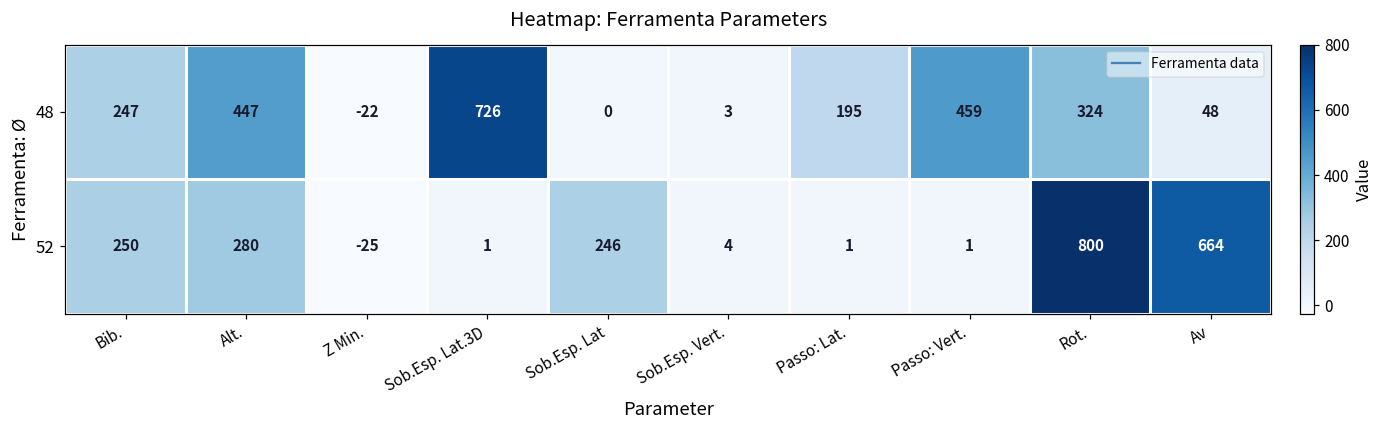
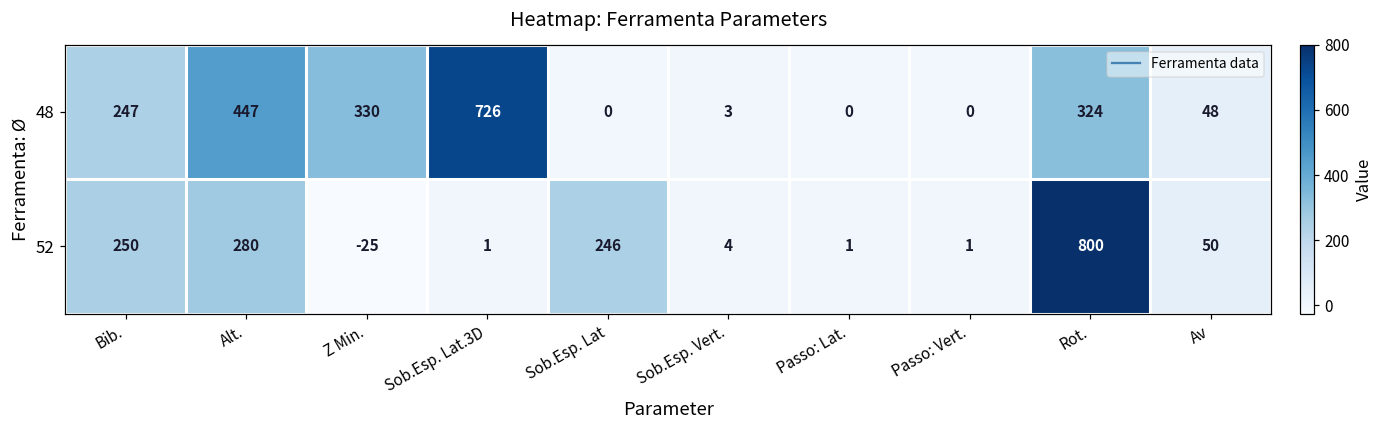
  {
    "48": {
      "Bib.": 247,
      "Alt.": 447,
-     "Z Min.": -22,
+     "Z Min.": 330,
      "Sob.Esp. Lat.3D": 726,
      "Sob.Esp. Lat": 0,
      "Sob.Esp. Vert.": 3,
-     "Passo: Lat.": 195,
-     "Passo: Vert.": 459,
+     "Passo: Lat.": 0,
+     "Passo: Vert.": 0,
      "Rot.": 324,
      "Av": 48
    },
    "52": {
      "Bib.": 250,
      "Alt.": 280,
      "Z Min.": -25,
      "Sob.Esp. Lat.3D": 1,
      "Sob.Esp. Lat": 246,
      "Sob.Esp. Vert.": 4,
      "Passo: Lat.": 1,
      "Passo: Vert.": 1,
      "Rot.": 800,
-     "Av": 664
+     "Av": 50
    }
  }
